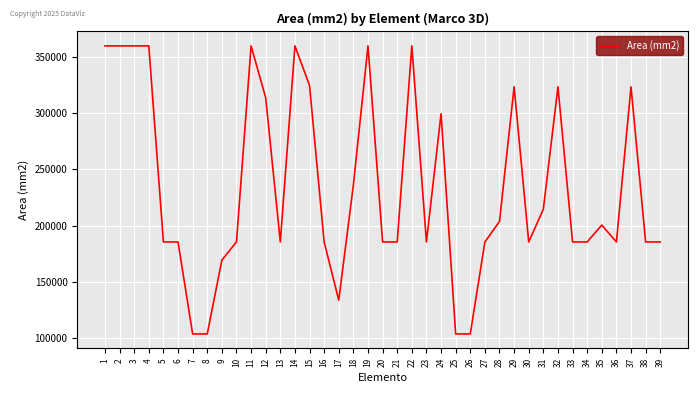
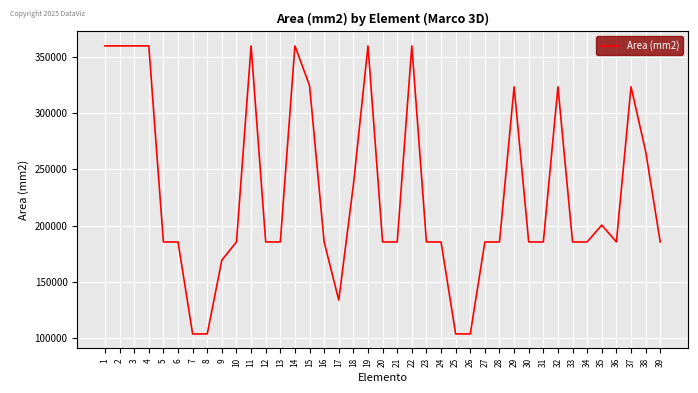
  {
    "1": 360000,
    "2": 360000,
    "3": 360000,
    "4": 360000,
    "5": 185000,
    "6": 185000,
    "7": 103000,
    "8": 103000,
    "9": 169000,
    "10": 185000,
    "11": 360000,
-   "12": 314000,
+   "12": 185000,
    "13": 185000,
    "14": 360000,
    "15": 325000,
    "16": 185000,
    "17": 133000,
    "18": 236000,
    "19": 360000,
    "20": 185000,
    "21": 185000,
    "22": 360000,
    "23": 185000,
-   "24": 300000,
+   "24": 185000,
    "25": 103000,
    "26": 103000,
    "27": 185000,
-   "28": 204000,
+   "28": 185000,
    "29": 324000,
    "30": 185000,
-   "31": 215000,
+   "31": 185000,
    "32": 324000,
    "33": 185000,
    "34": 185000,
    "35": 200000,
    "36": 185000,
    "37": 324000,
-   "38": 185000,
+   "38": 266000,
    "39": 185000
  }
